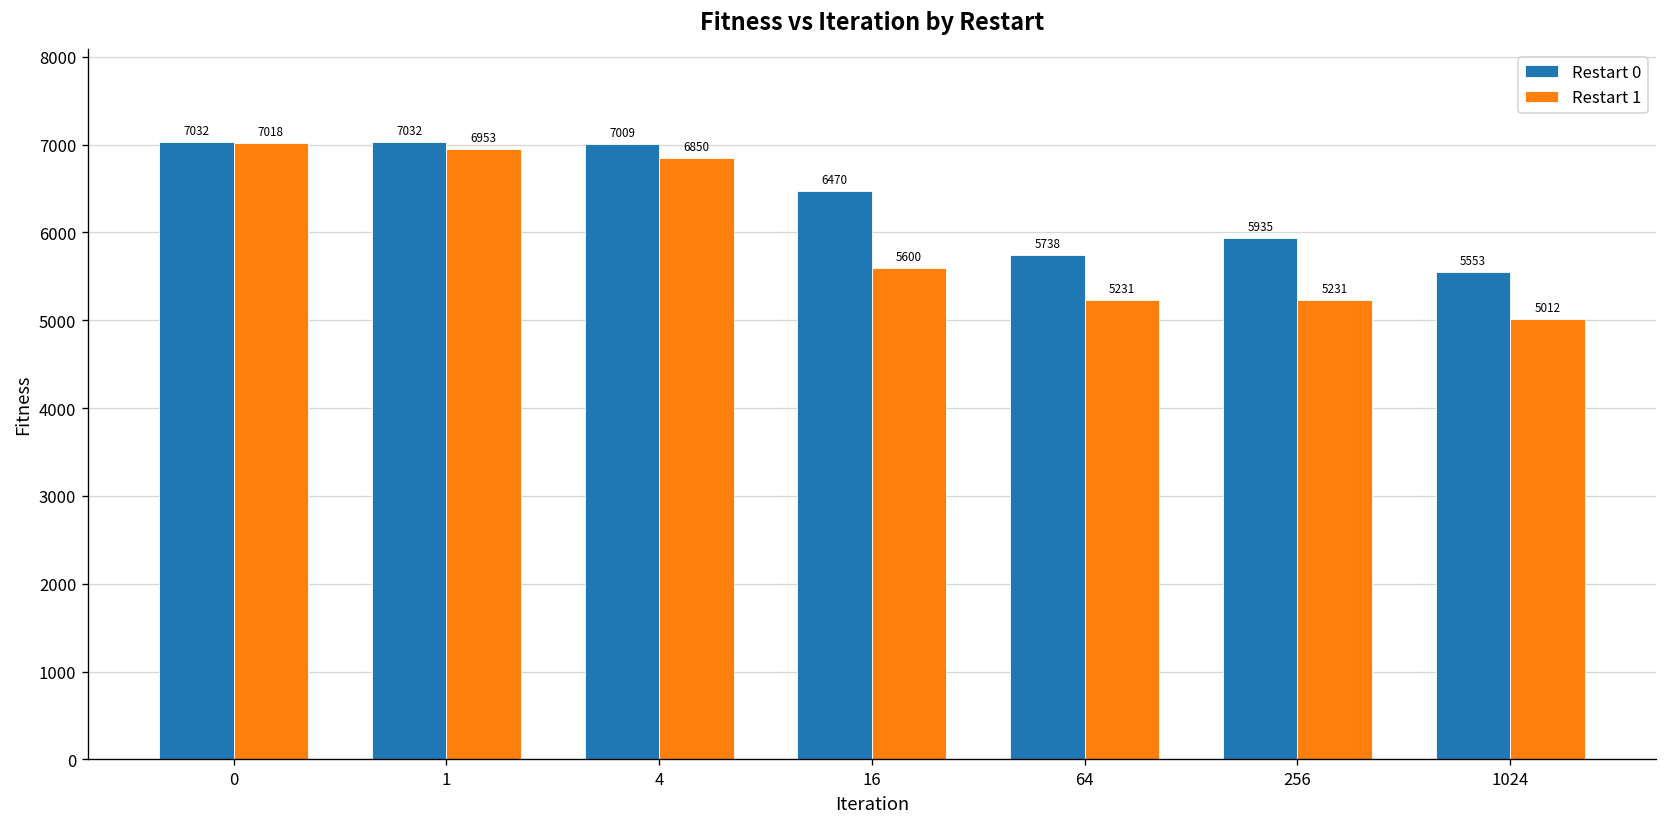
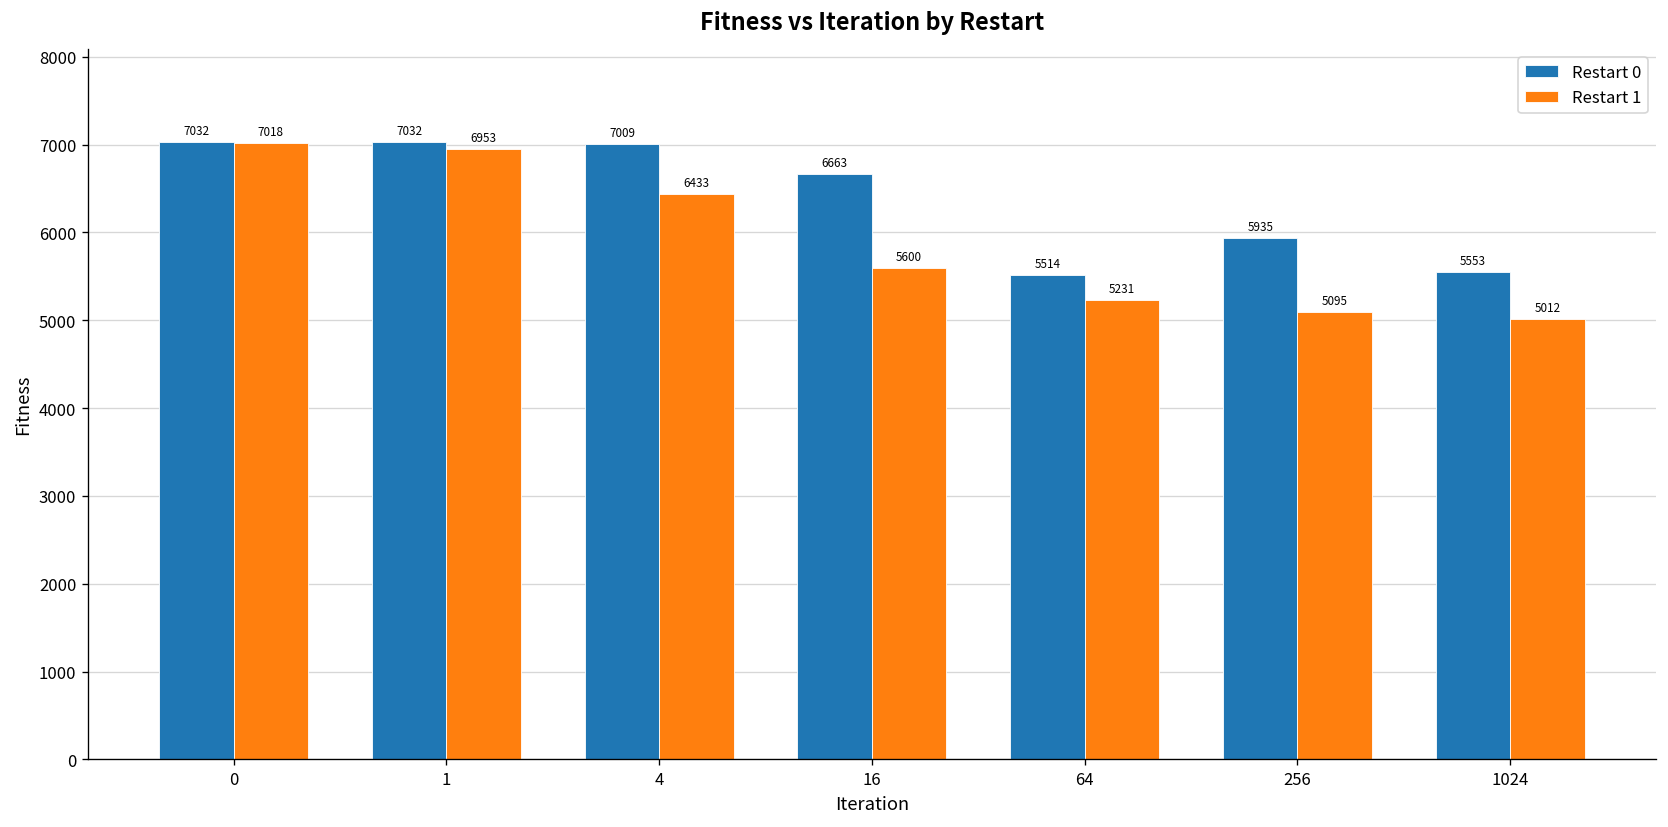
  {
    "Restart 0": {
      "0": 7032,
      "1": 7032,
      "4": 7009,
-     "16": 6470,
-     "64": 5738,
+     "16": 6663,
+     "64": 5514,
      "256": 5935,
      "1024": 5553
    },
    "Restart 1": {
      "0": 7018,
      "1": 6953,
-     "4": 6850,
+     "4": 6433,
      "16": 5600,
      "64": 5231,
-     "256": 5231,
+     "256": 5095,
      "1024": 5012
    }
  }
